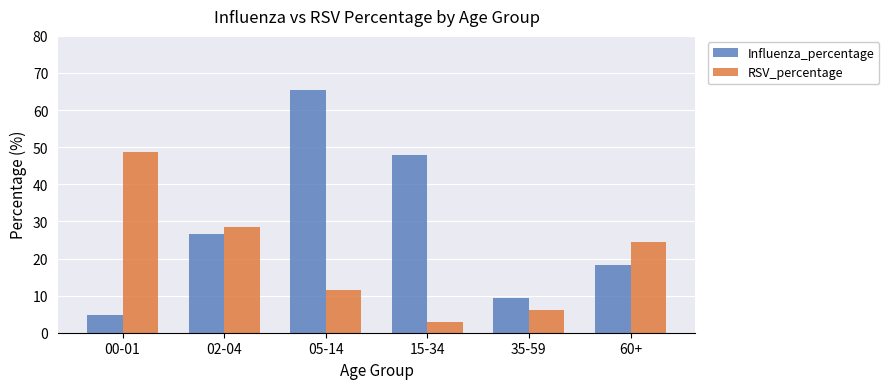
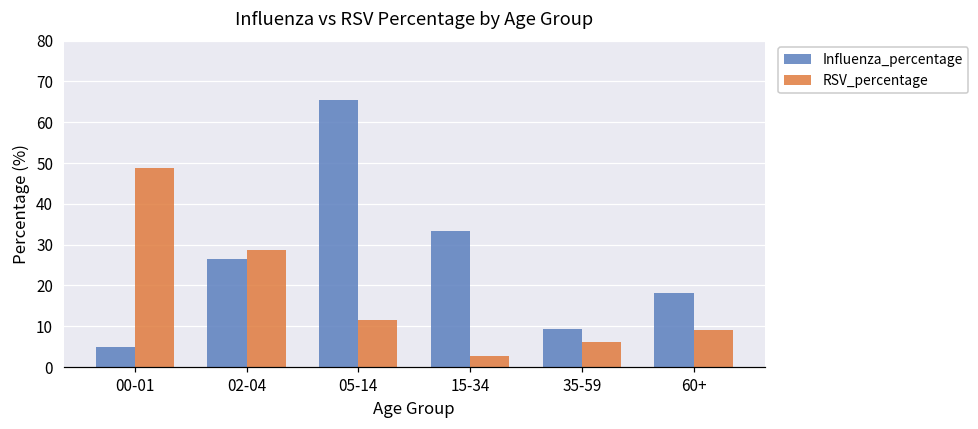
  {
    "Influenza_percentage": {
      "00-01": 5,
      "02-04": 27,
      "05-14": 66,
-     "15-34": 48,
+     "15-34": 33,
      "35-59": 9,
      "60+": 18
    },
    "RSV_percentage": {
      "00-01": 49,
      "02-04": 29,
      "05-14": 12,
      "15-34": 3,
      "35-59": 6,
-     "60+": 25
+     "60+": 9
    }
  }
